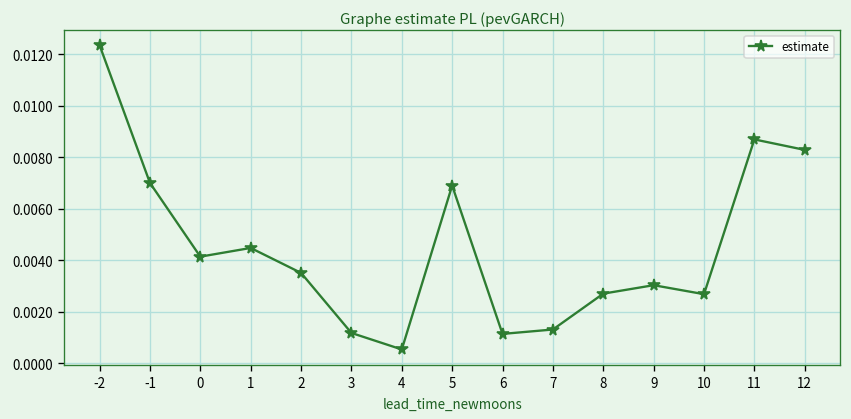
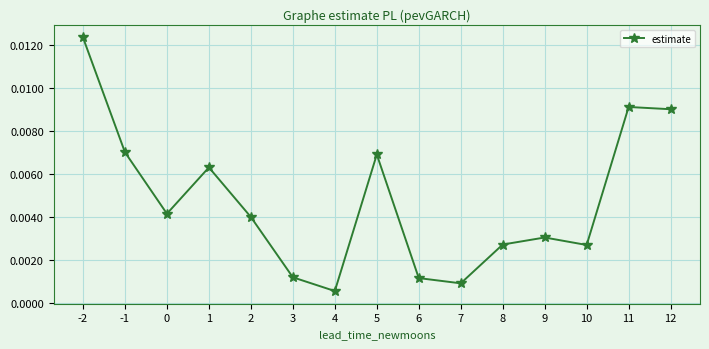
  {
    "-2": 0.0123,
    "-1": 0.0070,
    "0": 0.0041,
-   "1": 0.0045,
-   "2": 0.0035,
+   "1": 0.0063,
+   "2": 0.0040,
    "3": 0.0012,
    "4": 0.0005,
    "5": 0.0069,
    "6": 0.0011,
-   "7": 0.0013,
+   "7": 0.0009,
    "8": 0.0027,
    "9": 0.0030,
    "10": 0.0027,
-   "11": 0.0087,
-   "12": 0.0083
+   "11": 0.0091,
+   "12": 0.0090
  }
